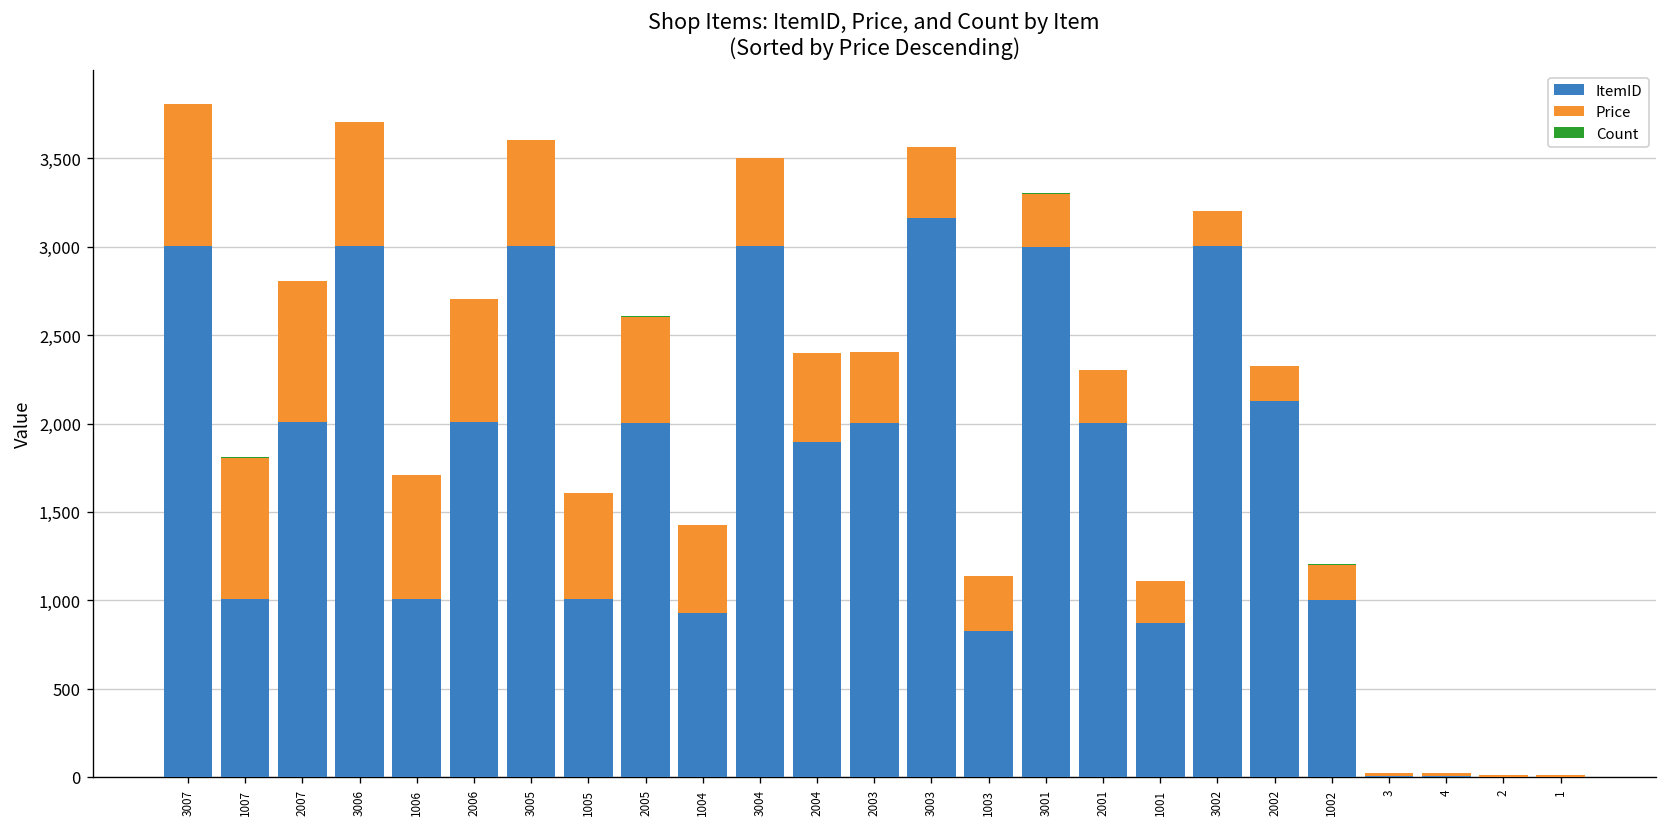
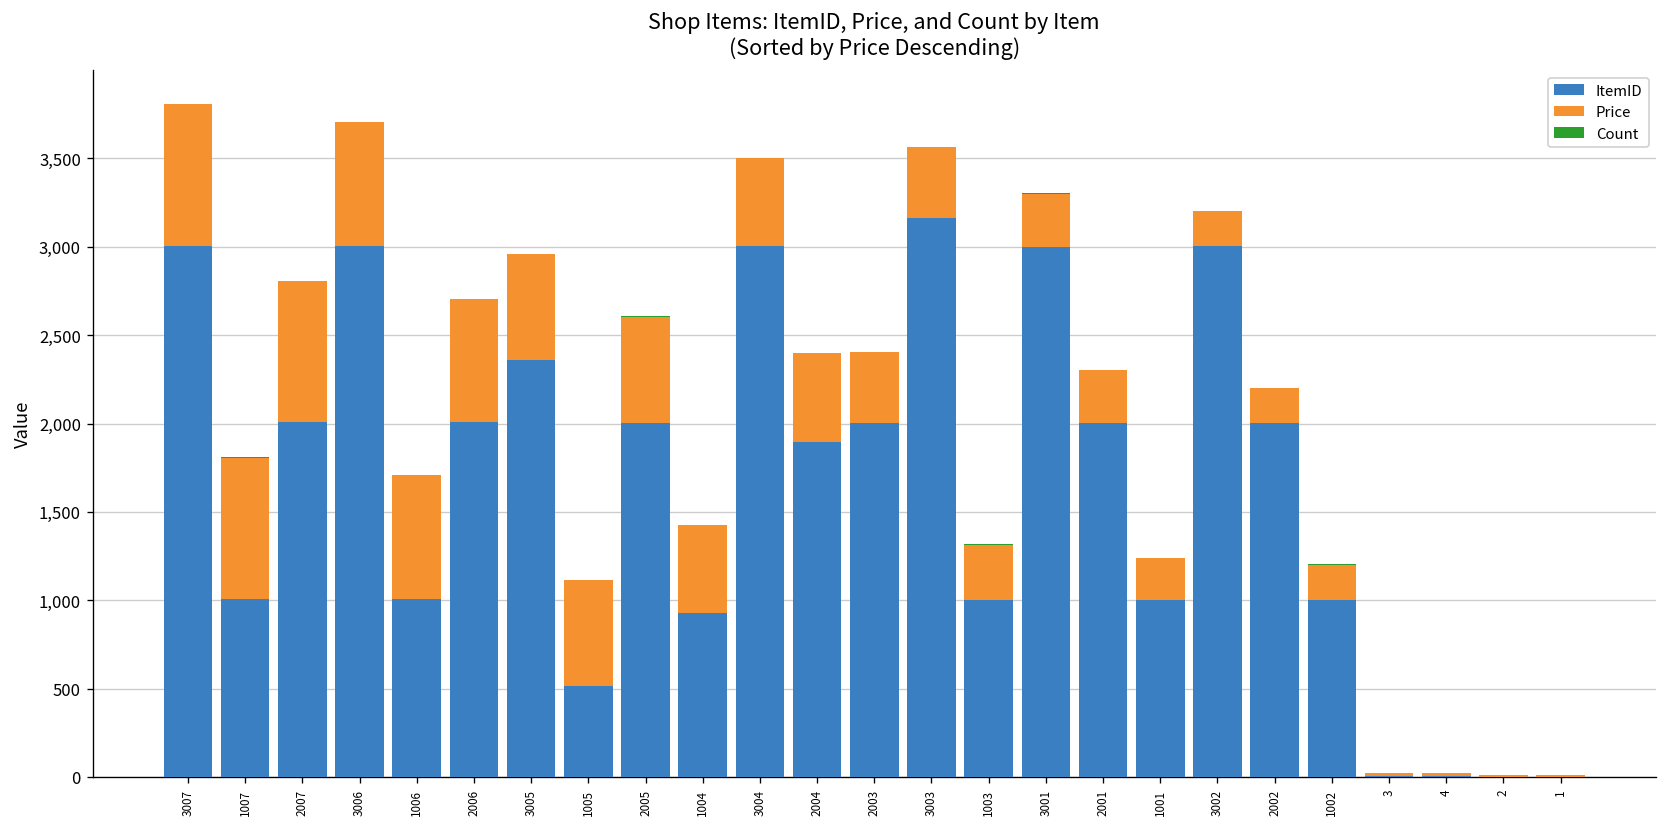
  {
    "ItemID": {
      "3007": "3,010",
      "1007": "1,010",
      "2007": "2,010",
      "3006": "3,010",
      "1006": "1,010",
      "2006": "2,010",
-     "3005": "3,010",
-     "1005": "1,010",
+     "3005": "2,360",
+     "1005": "510",
      "2005": "2,010",
      "1004": "930",
      "3004": "3,000",
      "2004": "1,900",
      "2003": "2,000",
      "3003": "3,170",
-     "1003": "830",
+     "1003": "1,000",
      "3001": "3,000",
      "2001": "2,000",
-     "1001": "870",
+     "1001": "1,000",
      "3002": "3,000",
-     "2002": "2,130",
+     "2002": "2,000",
      "1002": "1,000"
    },
    "Price": {
      "3007": "800",
      "1007": "800",
      "2007": "800",
      "3006": "700",
      "1006": "700",
      "2006": "700",
      "3005": "600",
      "1005": "600",
      "2005": "600",
      "1004": "500",
      "3004": "500",
      "2004": "500",
      "2003": "400",
      "3003": "400",
      "1003": "310",
      "3001": "300",
      "2001": "300",
      "1001": "240",
      "3002": "200",
      "2002": "200",
      "1002": "200",
      "3": "20",
      "4": "20"
    }
  }
